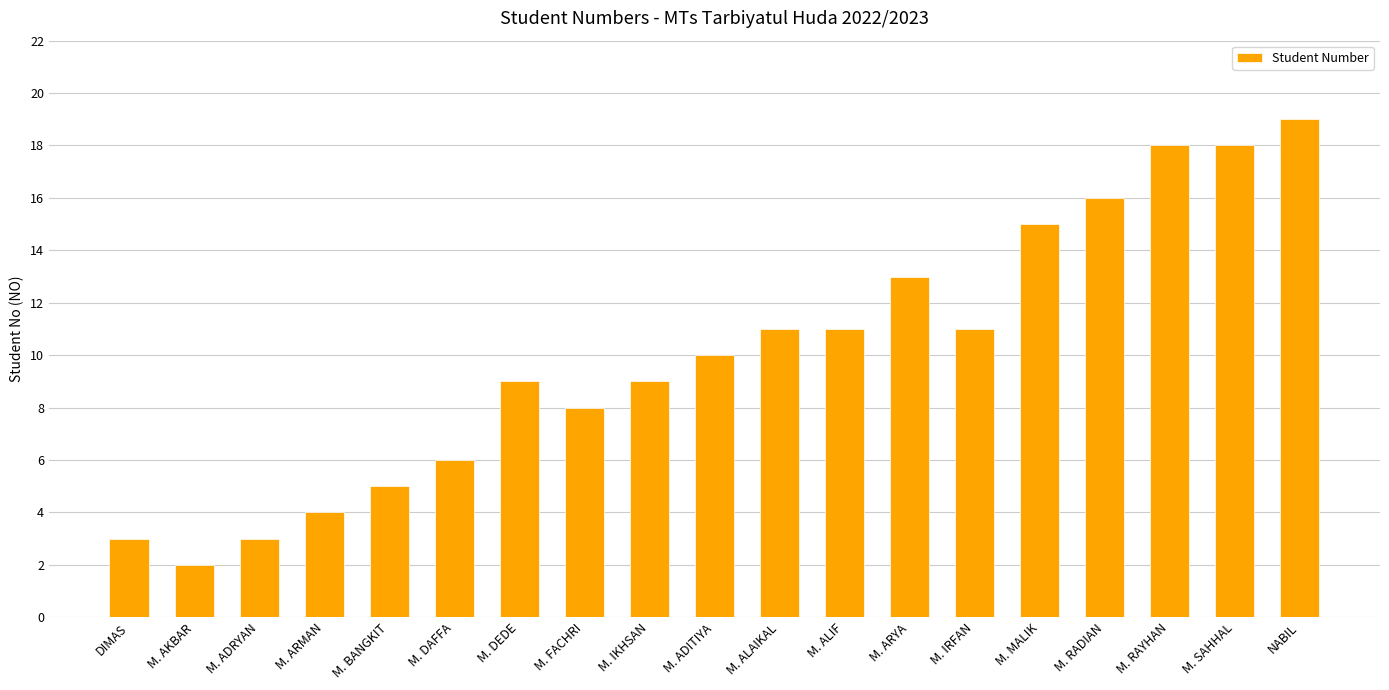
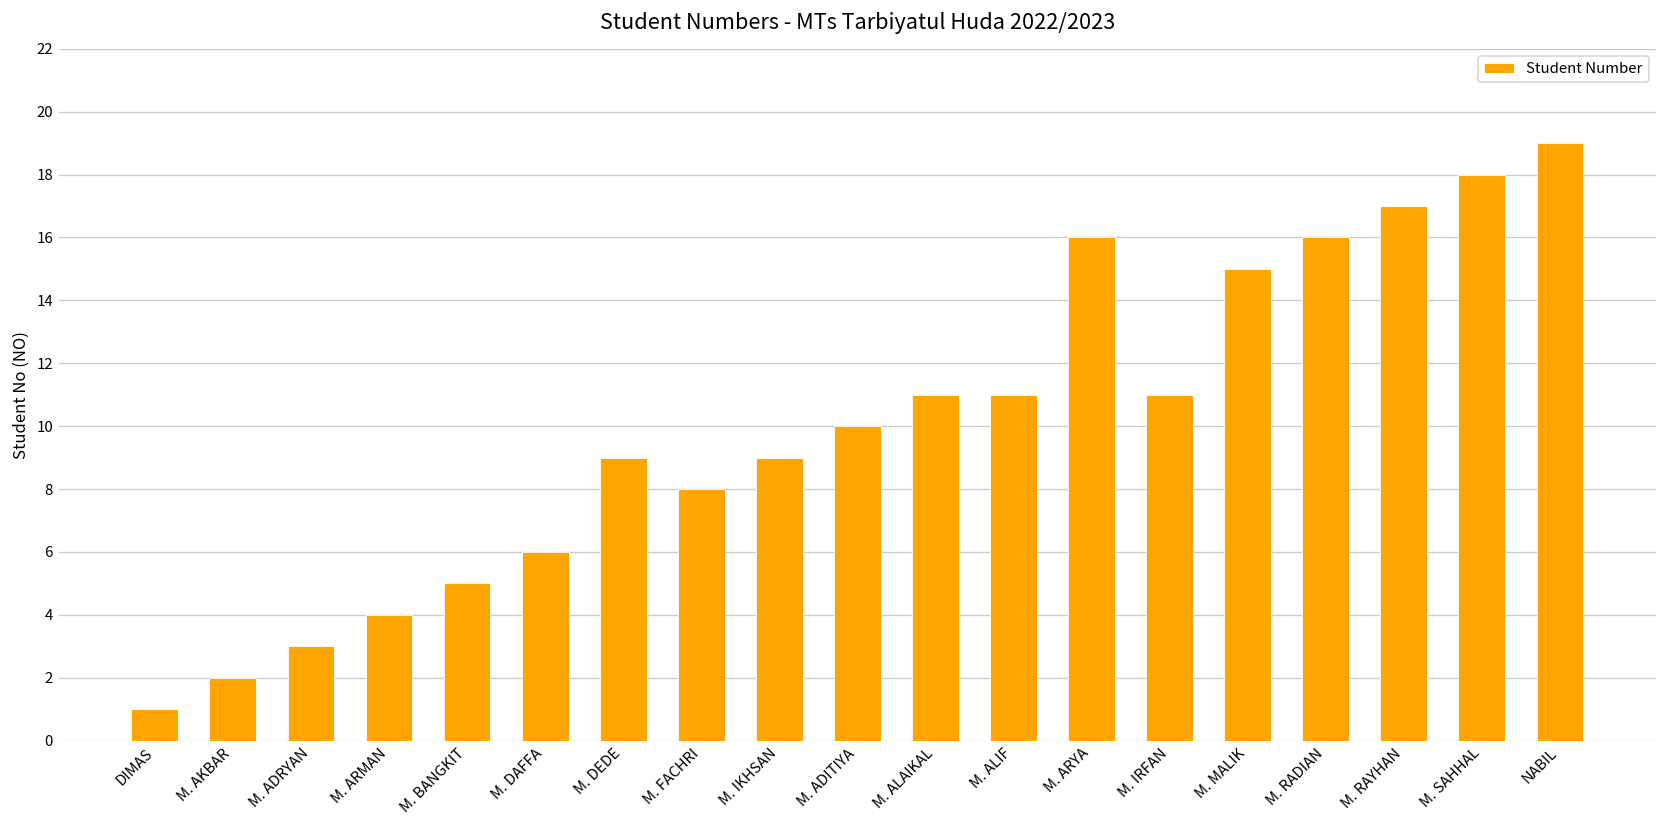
  {
-   "DIMAS": 3,
+   "DIMAS": 1,
    "M. AKBAR": 2,
    "M. ADRYAN": 3,
    "M. ARMAN": 4,
    "M. BANGKIT": 5,
    "M. DAFFA": 6,
    "M. DEDE": 9,
    "M. FACHRI": 8,
    "M. IKHSAN": 9,
    "M. ADITIYA": 10,
    "M. ALAIKAL": 11,
    "M. ALIF": 11,
-   "M. ARYA": 13,
+   "M. ARYA": 16,
    "M. IRFAN": 11,
    "M. MALIK": 15,
    "M. RADIAN": 16,
-   "M. RAYHAN": 18,
+   "M. RAYHAN": 17,
    "M. SAHHAL": 18,
    "NABIL": 19
  }
